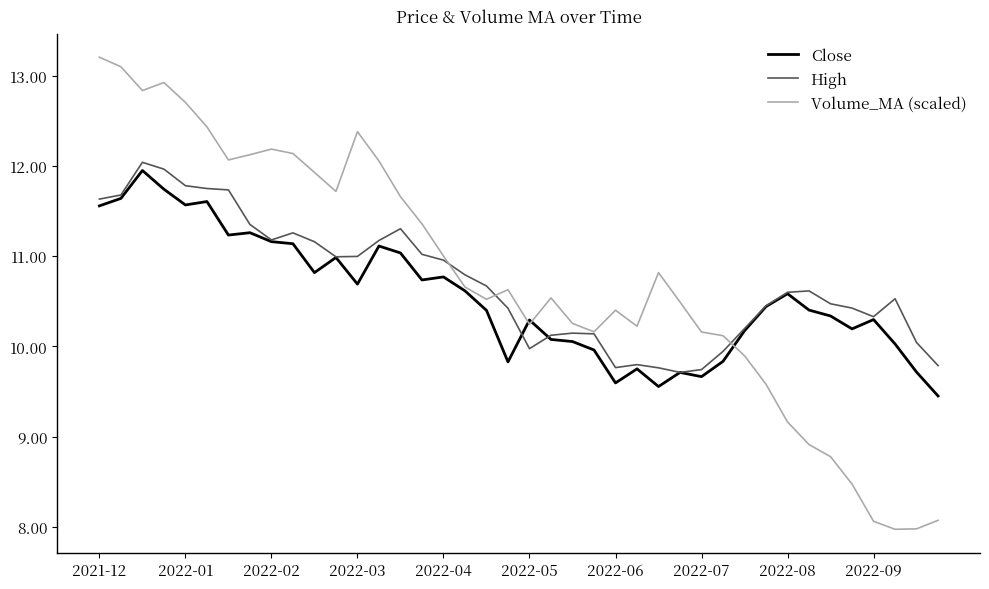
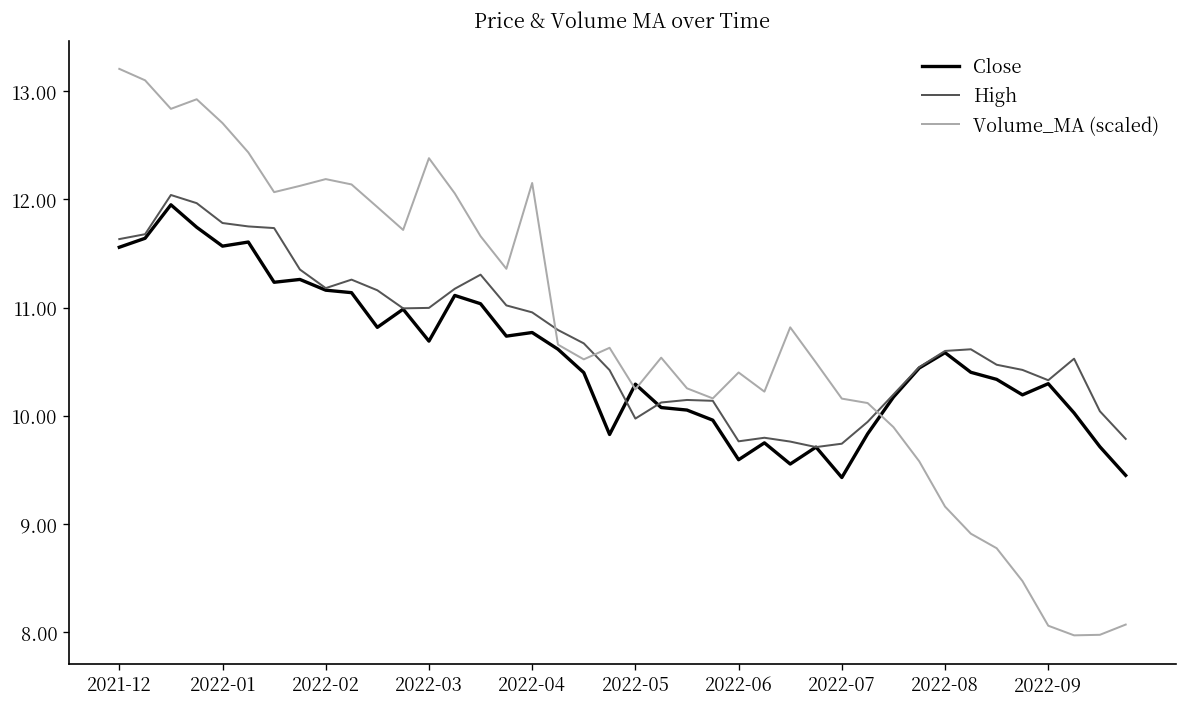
  {
    "Close": {
      "2021-12": 11.6,
      "2022-01": 11.6,
      "2022-03": 10.7,
      "2022-04": 10.8,
      "2022-05": 10.3,
      "2022-06": 9.6,
-     "2022-07": 9.7,
+     "2022-07": 9.4,
      "2022-09": 10.3
    },
    "High": {
      "2021-12": 11.6,
      "2022-01": 11.8,
      "2022-03": 11.0,
      "2022-04": 11.0,
      "2022-05": 10.0,
      "2022-06": 9.8,
      "2022-07": 9.7,
      "2022-09": 10.3
    },
    "Volume_MA (scaled)": {
      "2021-12": 13.2,
      "2022-01": 12.7,
      "2022-02": 12.2,
      "2022-03": 12.4,
-     "2022-04": 11.0,
+     "2022-04": 12.2,
      "2022-05": 10.2,
      "2022-06": 10.4,
      "2022-07": 10.2,
      "2022-08": 9.2,
      "2022-09": 8.1
    }
  }
